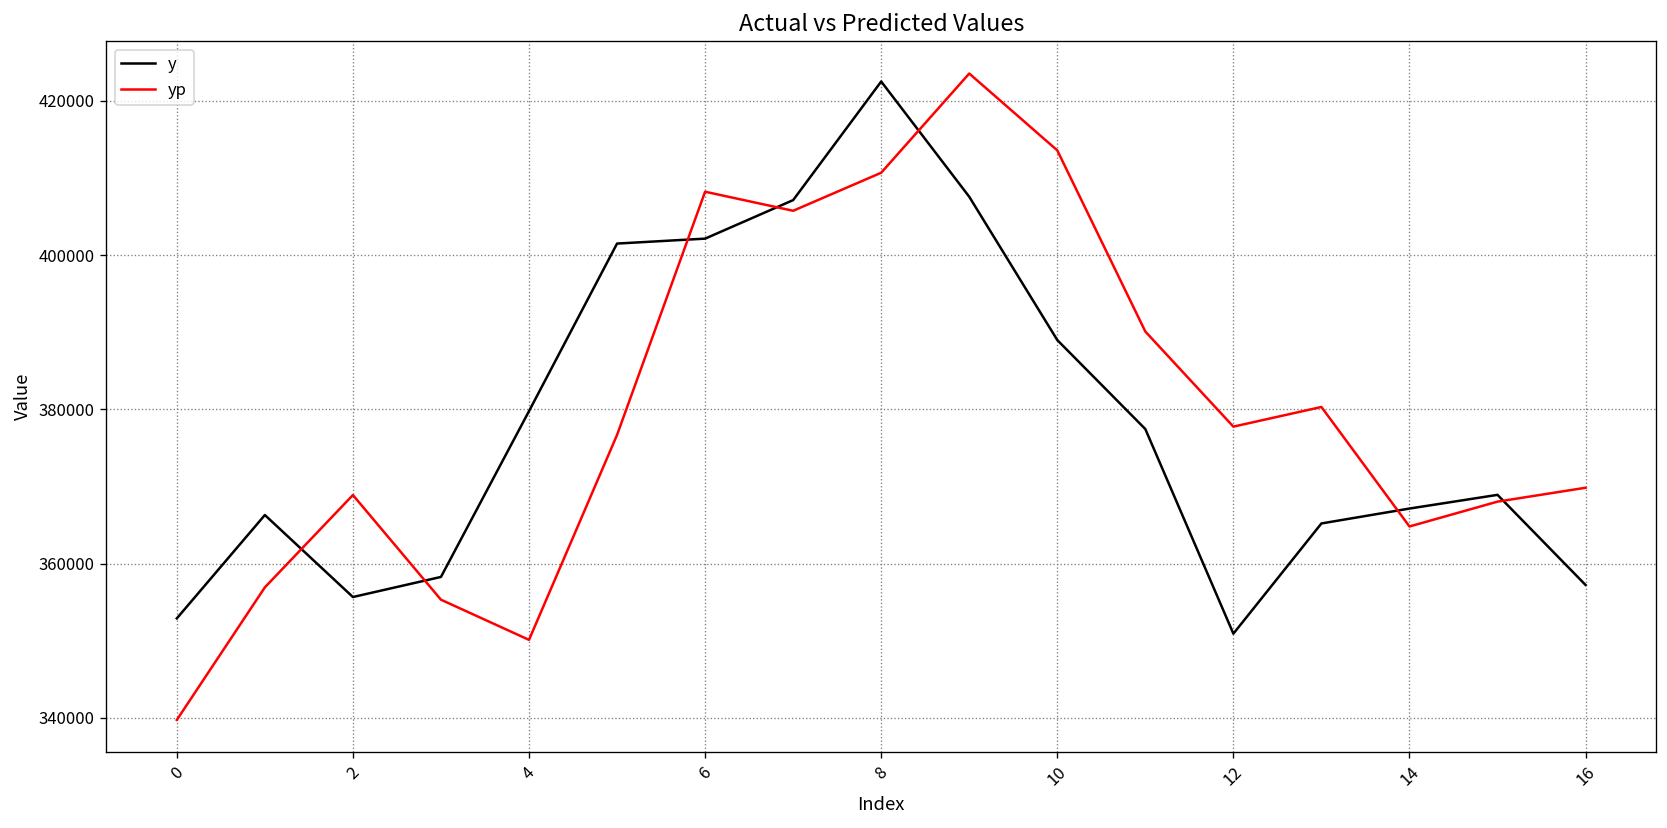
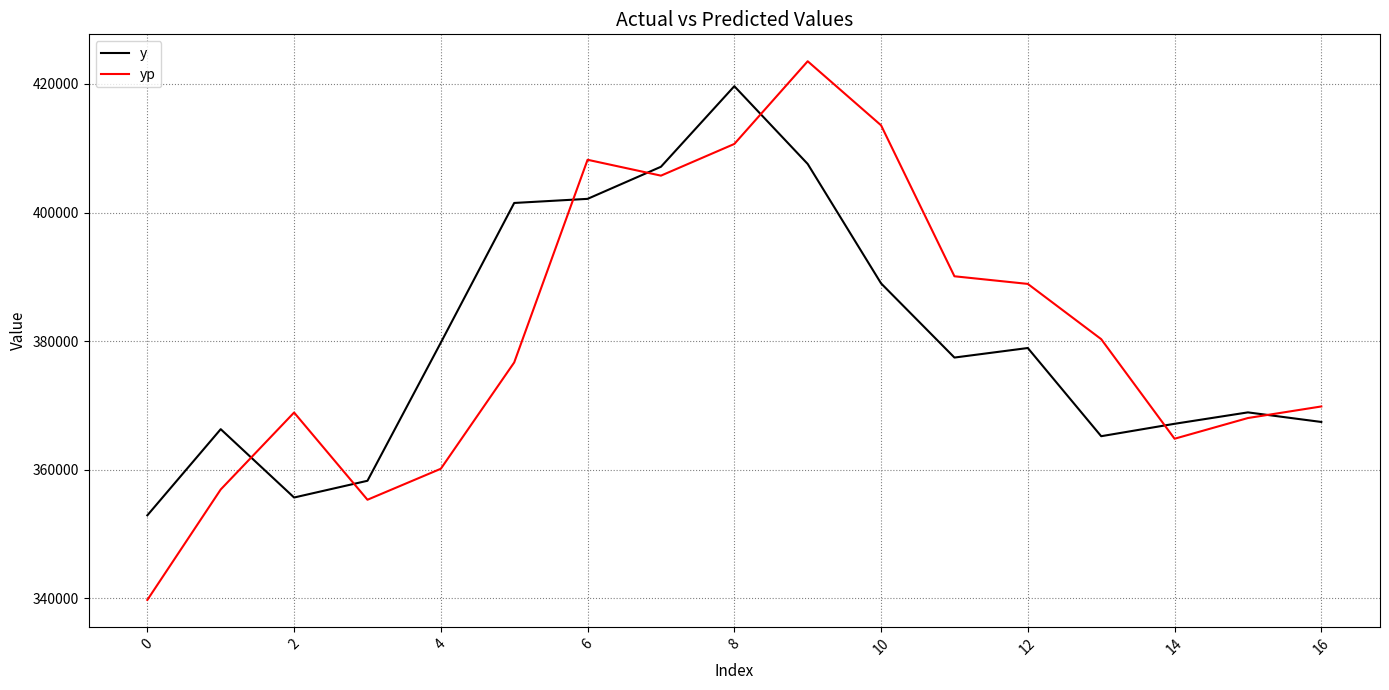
  {
    "y": {
      "0": 353000,
      "2": 356000,
      "4": 380000,
      "6": 402000,
-     "8": 422000,
+     "8": 420000,
      "10": 389000,
-     "12": 351000,
+     "12": 379000,
      "14": 367000,
-     "16": 357000
+     "16": 367000
    },
    "yp": {
      "0": 340000,
      "2": 369000,
-     "4": 350000,
+     "4": 360000,
      "6": 408000,
      "8": 411000,
      "10": 414000,
-     "12": 378000,
+     "12": 389000,
      "14": 365000,
      "16": 370000
    }
  }
